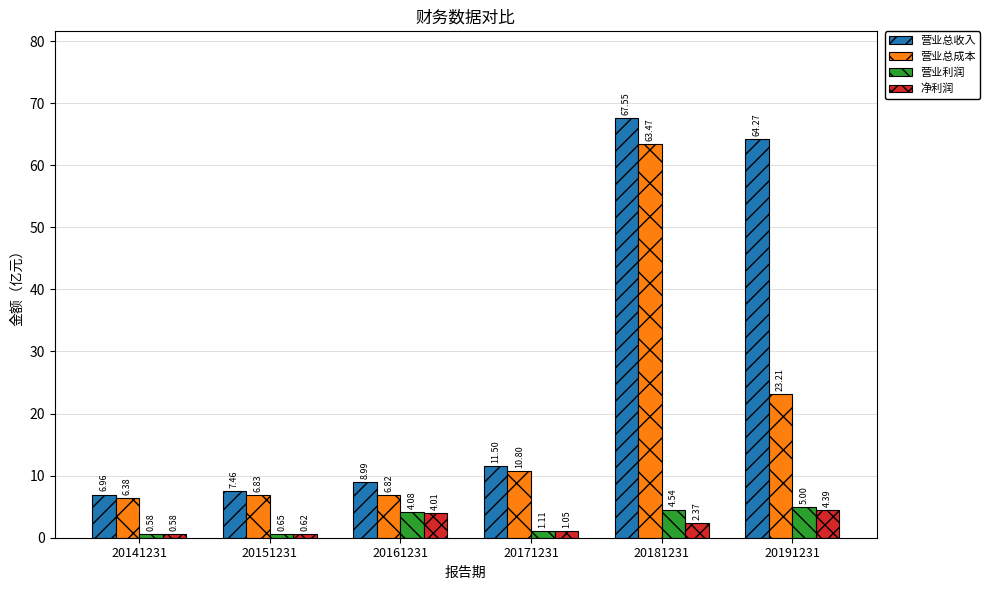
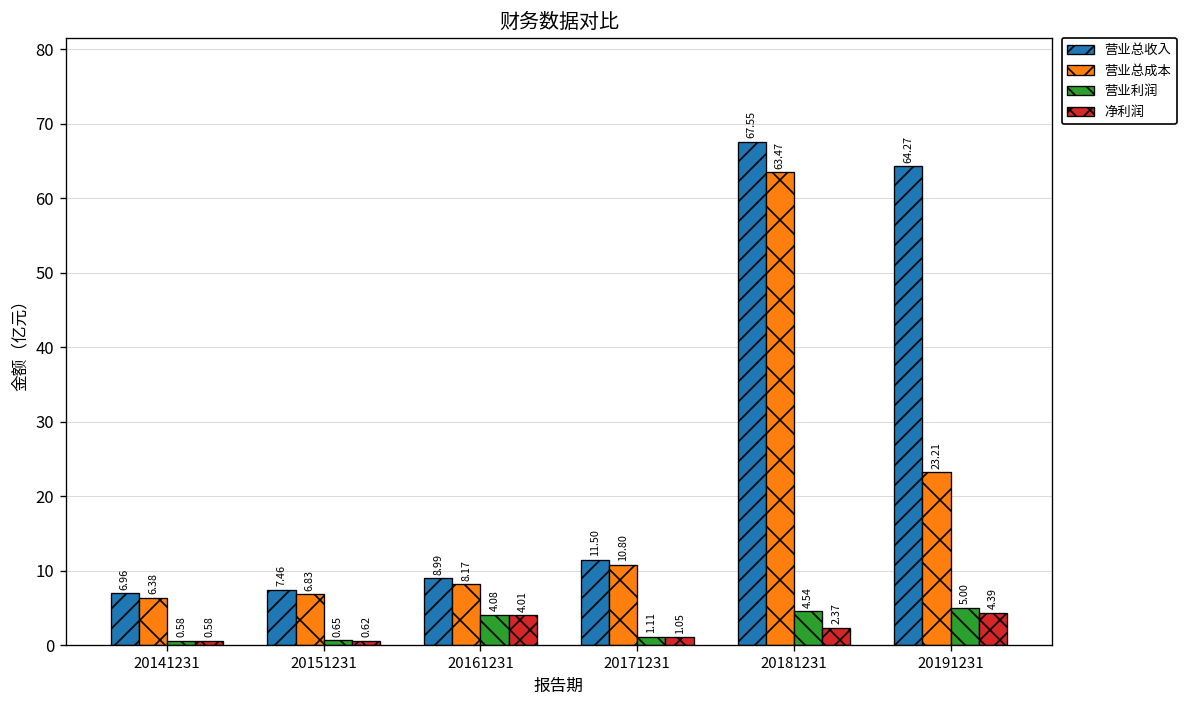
  {
    "营业总收入": {
      "20141231": 6.96,
      "20151231": 7.46,
      "20161231": 8.99,
      "20171231": 11.50,
      "20181231": 67.55,
      "20191231": 64.27
    },
    "营业总成本": {
      "20141231": 6.38,
      "20151231": 6.83,
-     "20161231": 6.82,
+     "20161231": 8.17,
      "20171231": 10.80,
      "20181231": 63.47,
      "20191231": 23.21
    },
    "营业利润": {
      "20141231": 0.58,
      "20151231": 0.65,
      "20161231": 4.08,
      "20171231": 1.11,
      "20181231": 4.54,
      "20191231": 5.00
    },
    "净利润": {
      "20141231": 0.58,
      "20151231": 0.62,
      "20161231": 4.01,
      "20171231": 1.05,
      "20181231": 2.37,
      "20191231": 4.39
    }
  }
